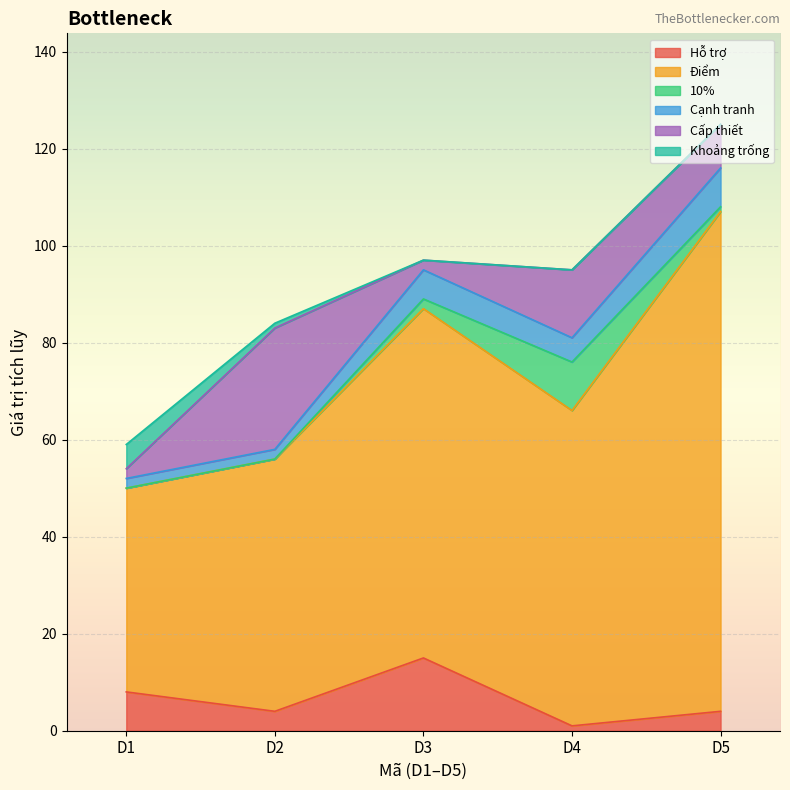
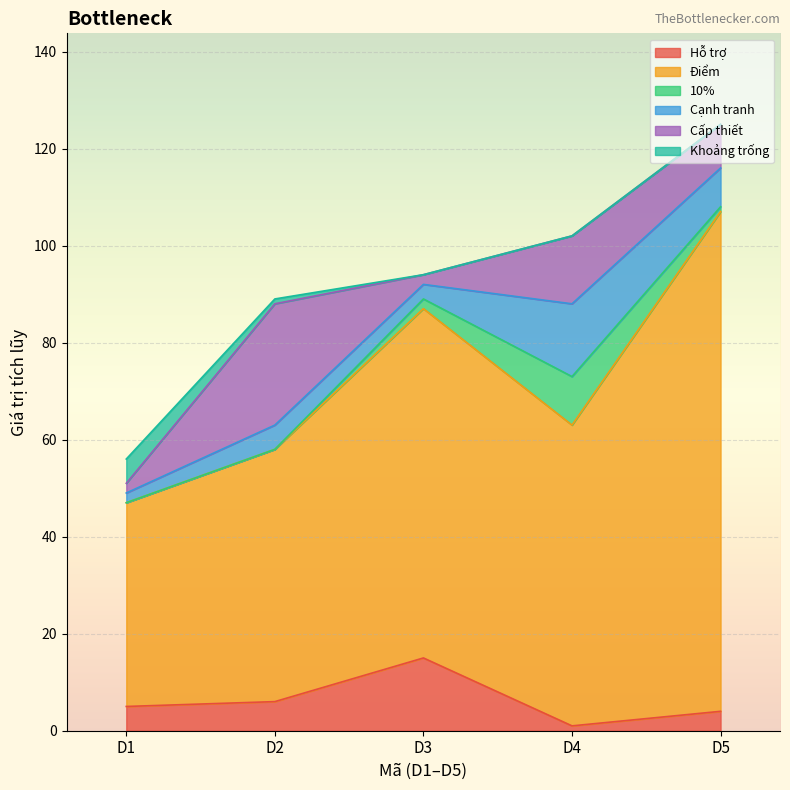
  {
    "Hỗ trợ": {
-     "D1": 8,
-     "D2": 4,
+     "D1": 5,
+     "D2": 6,
      "D3": 15,
      "D4": 1,
      "D5": 4
    },
    "Điểm": {
      "D3": 72,
-     "D4": 65,
+     "D4": 62,
      "D5": 103
    },
    "Cạnh tranh": {
      "D1": 2,
-     "D2": 2,
-     "D3": 6,
-     "D4": 5,
+     "D2": 5,
+     "D3": 3,
+     "D4": 15,
      "D5": 8
    },
    "Cấp thiết": {
      "D1": 2,
      "D2": 25
    }
  }
